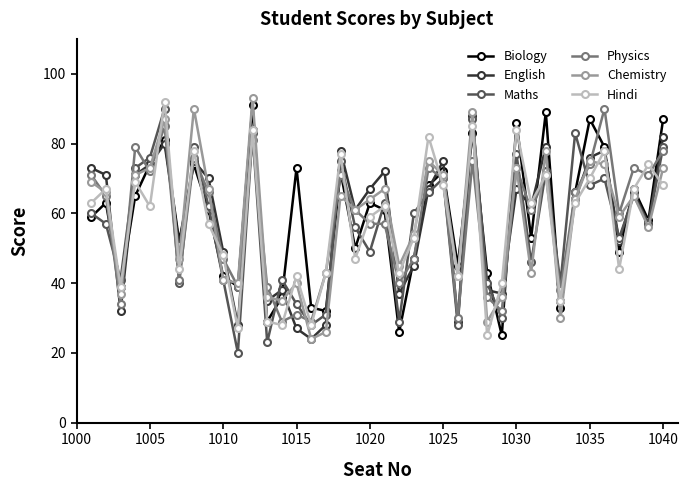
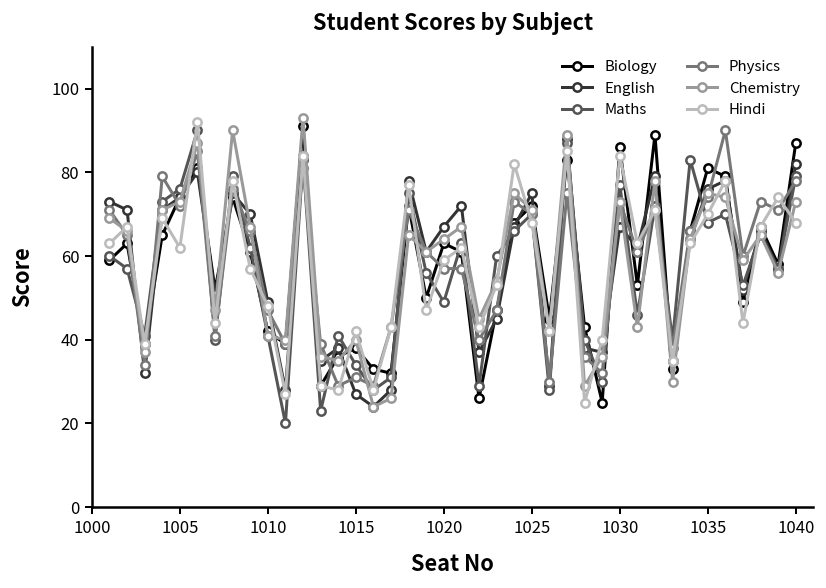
  {
    "Biology": {
      "1010": 42,
-     "1015": 73,
+     "1015": 38,
      "1020": 63,
      "1025": 72,
      "1030": 86,
-     "1035": 87,
+     "1035": 81,
      "1040": 87
    }
  }
